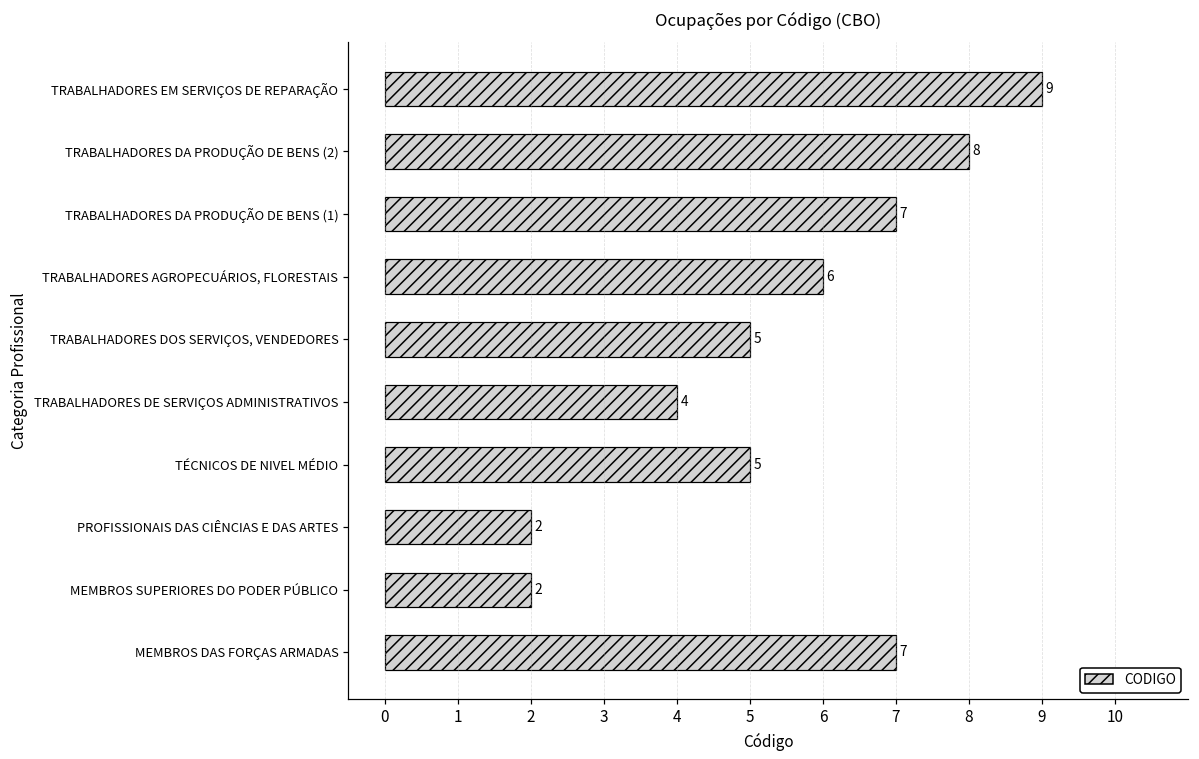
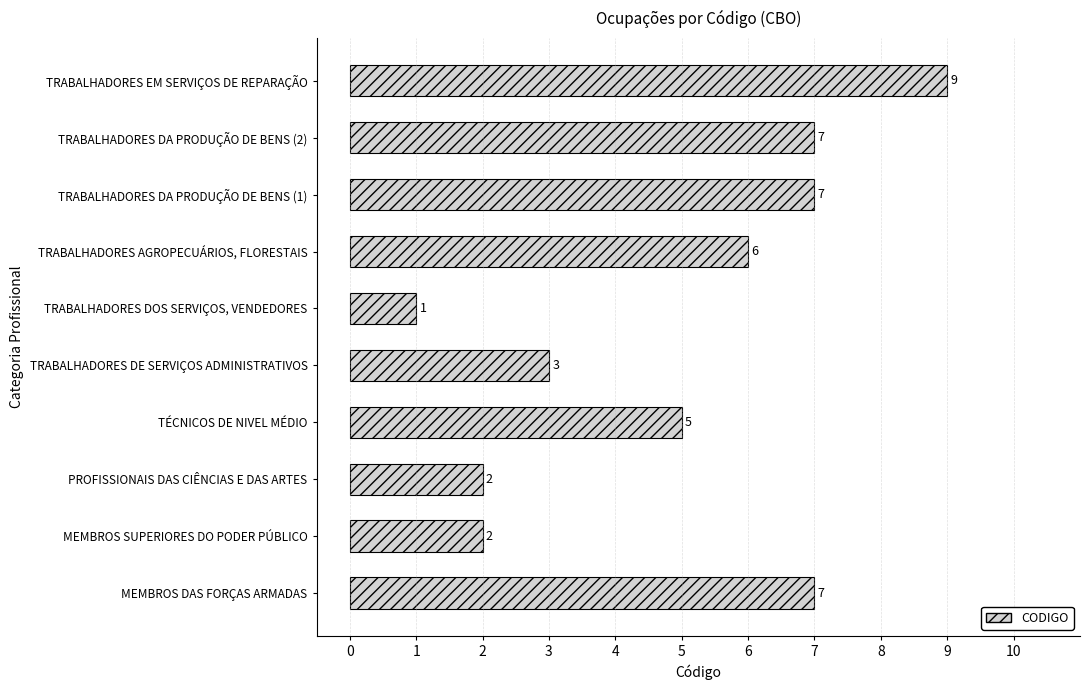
  {
    "TRABALHADORES EM SERVIÇOS DE REPARAÇÃO": 9,
-   "TRABALHADORES DA PRODUÇÃO DE BENS (2)": 8,
+   "TRABALHADORES DA PRODUÇÃO DE BENS (2)": 7,
    "TRABALHADORES DA PRODUÇÃO DE BENS (1)": 7,
    "TRABALHADORES AGROPECUÁRIOS, FLORESTAIS": 6,
-   "TRABALHADORES DOS SERVIÇOS, VENDEDORES": 5,
-   "TRABALHADORES DE SERVIÇOS ADMINISTRATIVOS": 4,
+   "TRABALHADORES DOS SERVIÇOS, VENDEDORES": 1,
+   "TRABALHADORES DE SERVIÇOS ADMINISTRATIVOS": 3,
    "TÉCNICOS DE NIVEL MÉDIO": 5,
    "PROFISSIONAIS DAS CIÊNCIAS E DAS ARTES": 2,
    "MEMBROS SUPERIORES DO PODER PÚBLICO": 2,
    "MEMBROS DAS FORÇAS ARMADAS": 7
  }
